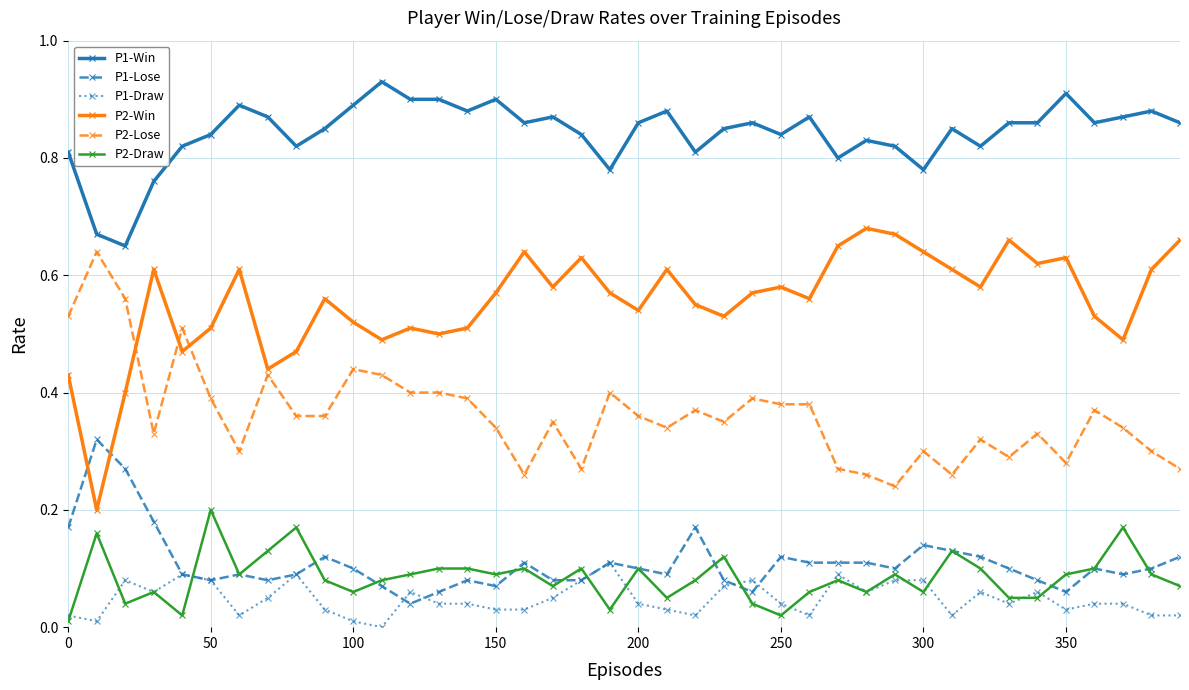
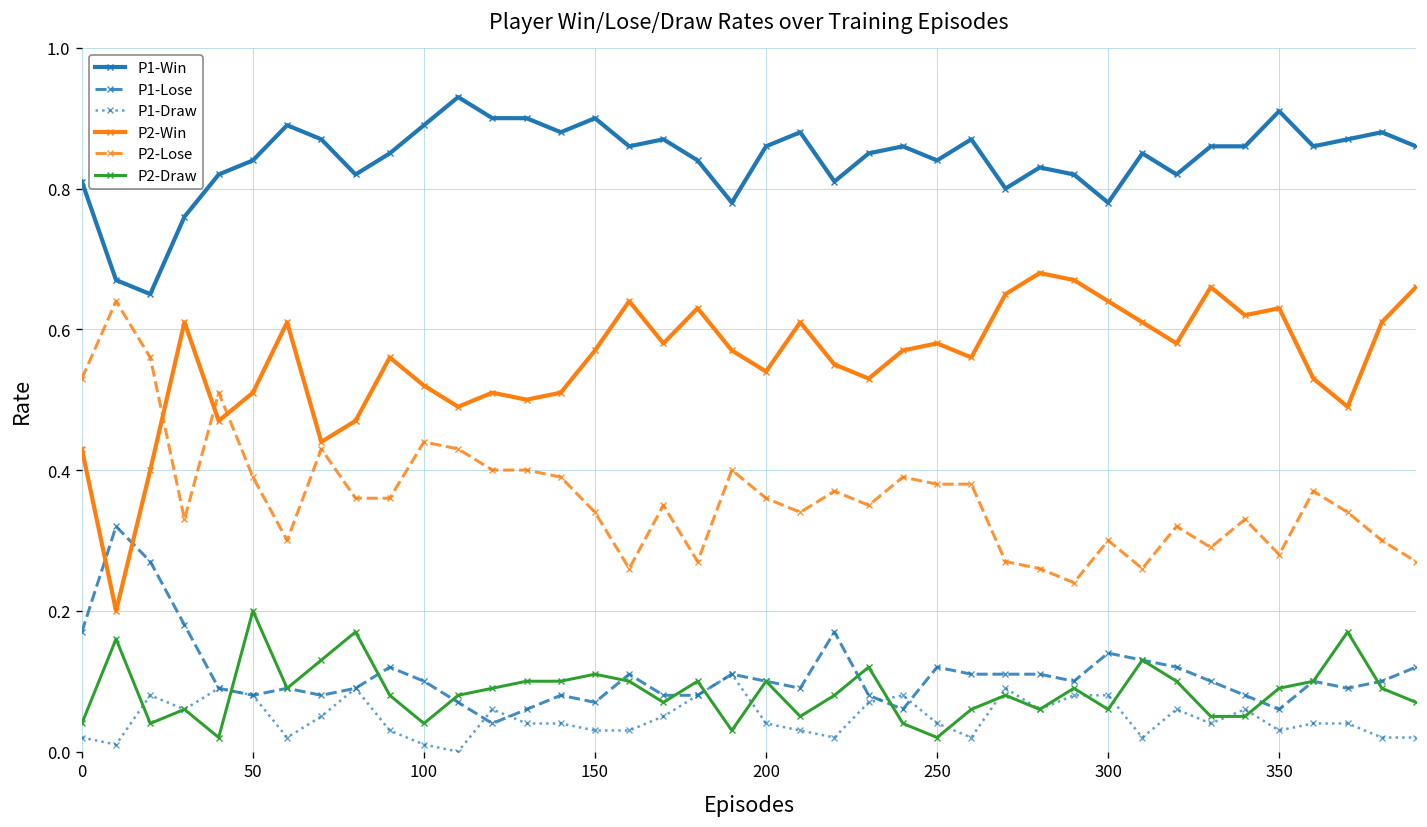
  {
    "P2-Draw": {
-     "0": 0.01,
+     "0": 0.04,
      "50": 0.20,
-     "100": 0.06,
-     "150": 0.09,
+     "100": 0.04,
+     "150": 0.11,
      "250": 0.02,
      "300": 0.06,
      "350": 0.09
    }
  }
